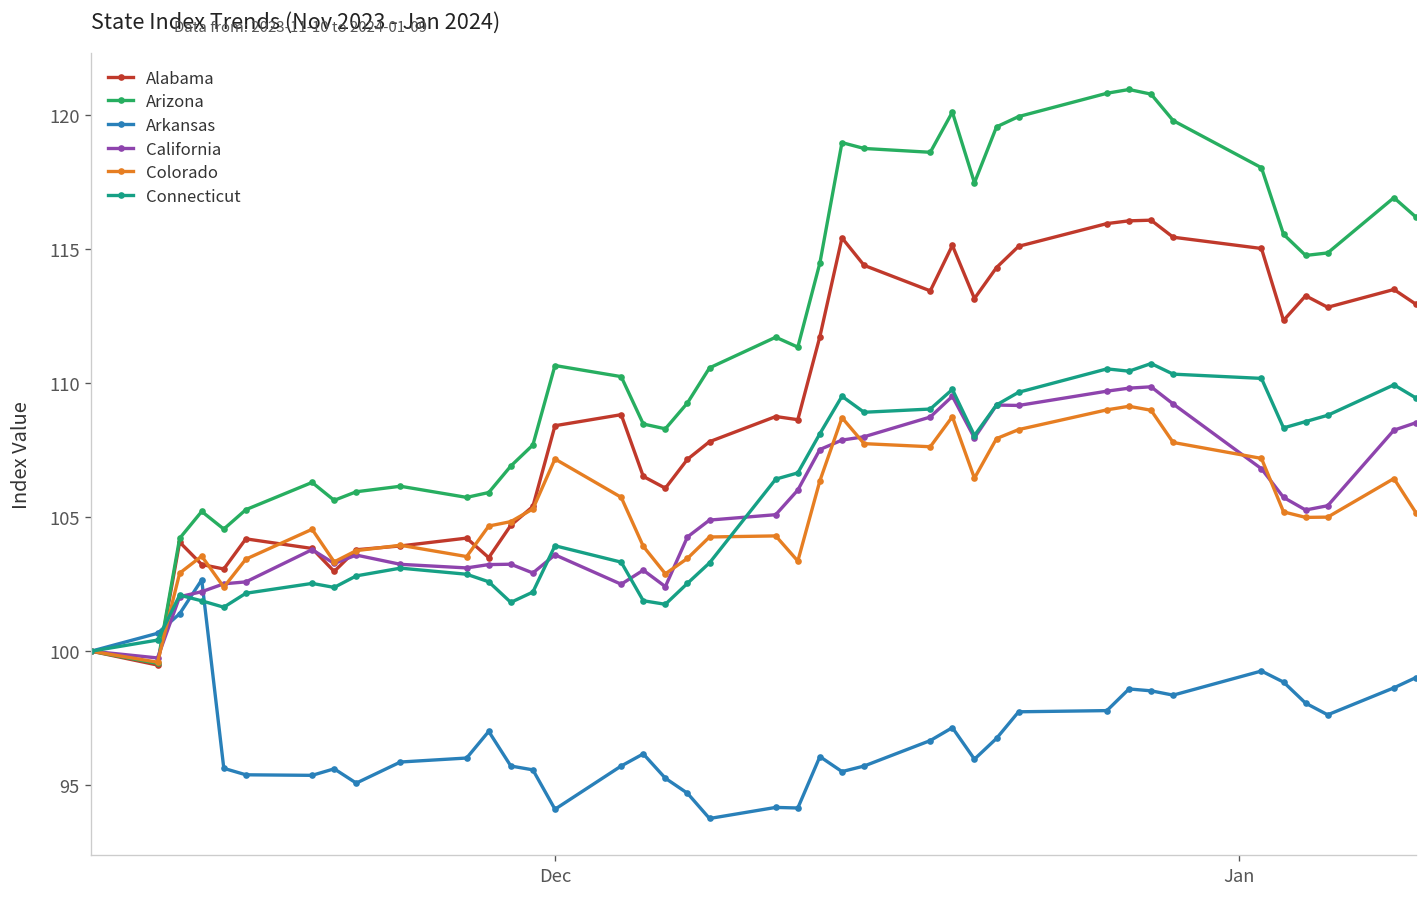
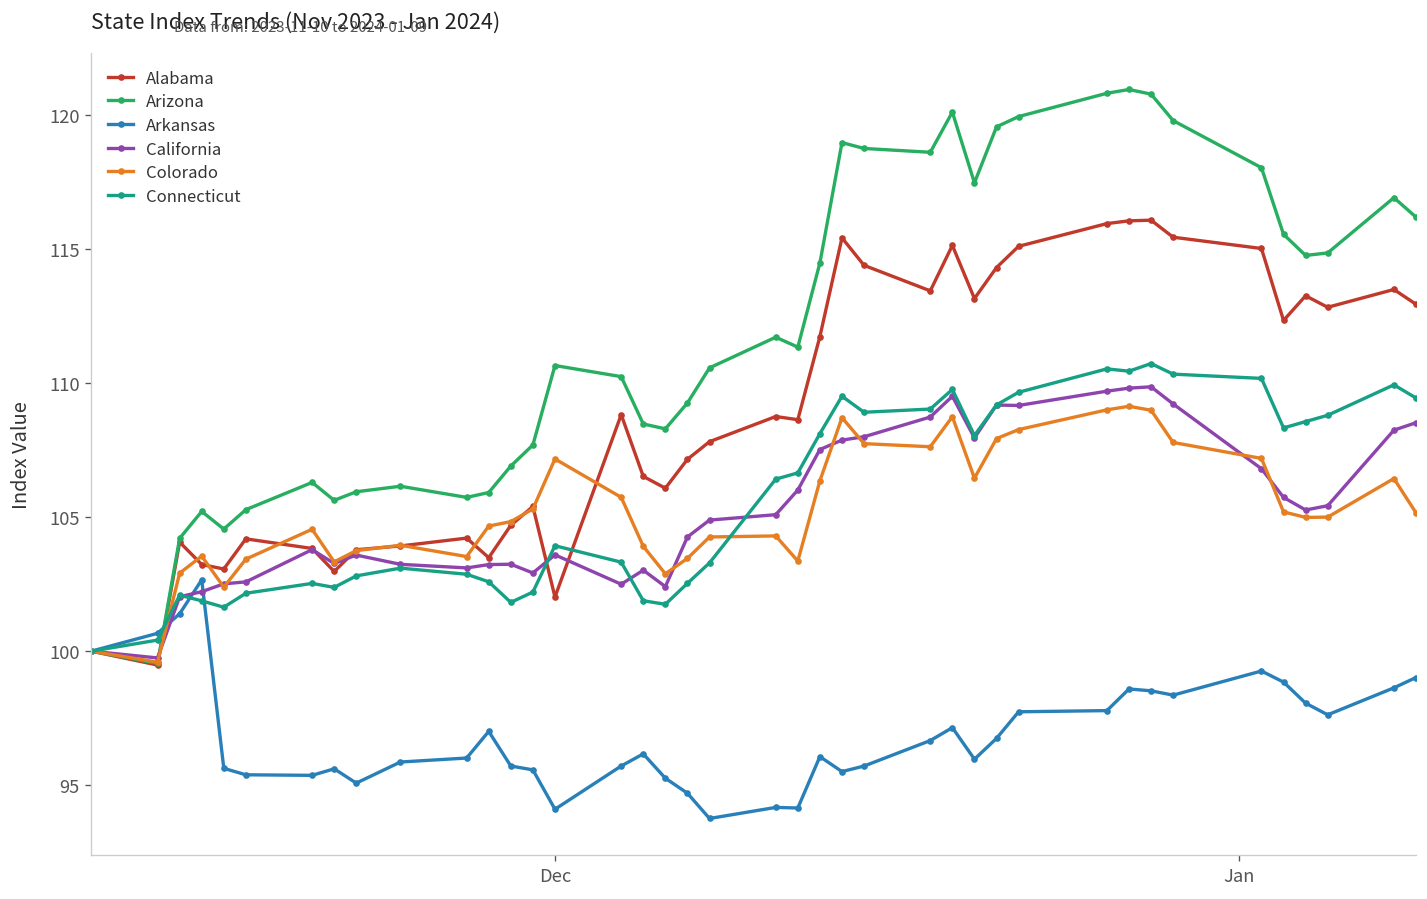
  {
    "Alabama": {
-     "Dec": 108.4
+     "Dec": 102.0
    },
    "Arkansas": {
      "Dec": 94.1
    },
    "California": {
      "Dec": 103.6
    },
    "Colorado": {
      "Dec": 107.2
    }
  }
